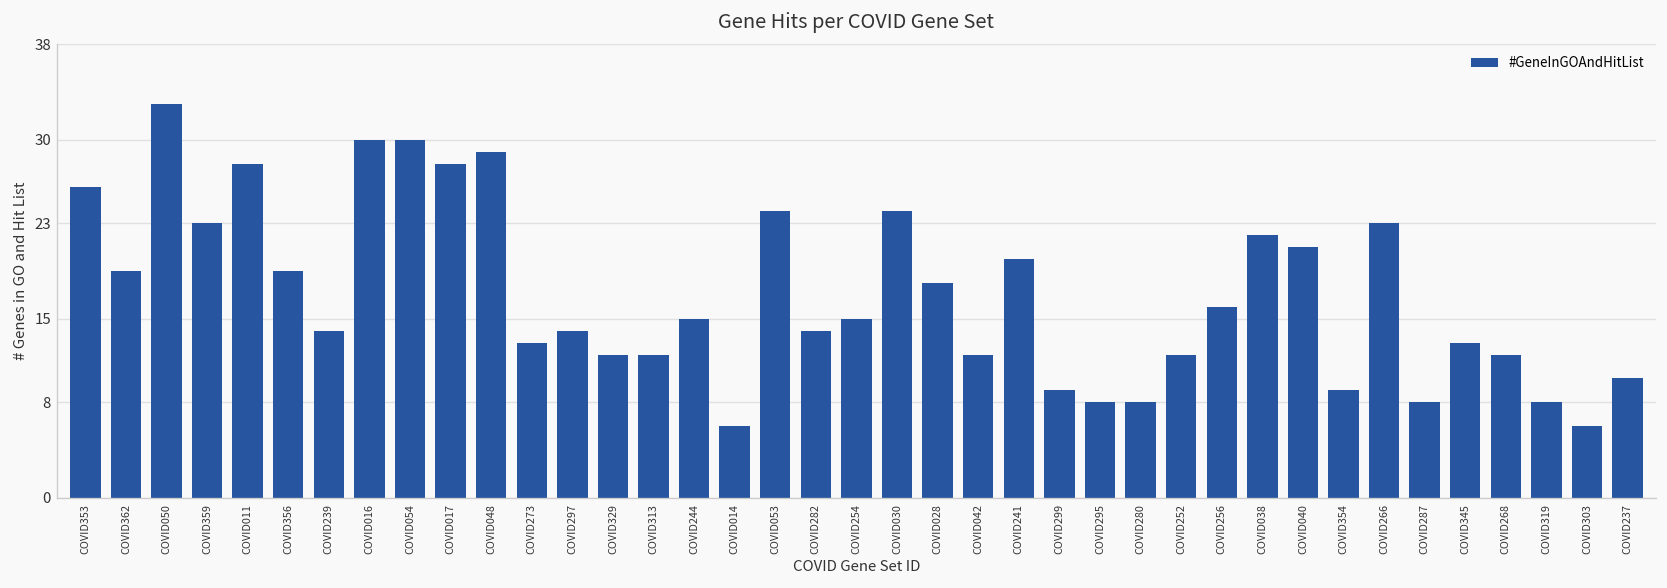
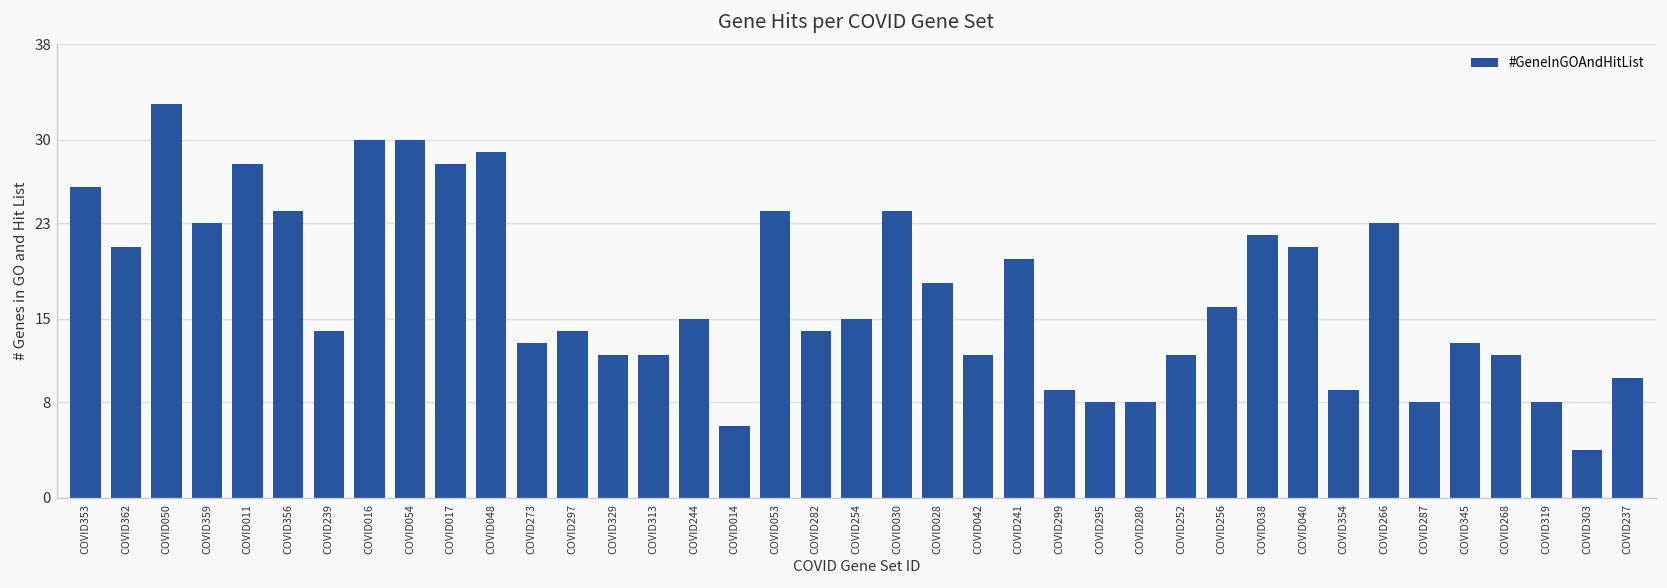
  {
    "COVID353": 26,
-   "COVID362": 19,
+   "COVID362": 21,
    "COVID050": 33,
    "COVID359": 23,
    "COVID011": 28,
-   "COVID356": 19,
+   "COVID356": 24,
    "COVID239": 14,
    "COVID016": 30,
    "COVID054": 30,
    "COVID017": 28,
    "COVID048": 29,
    "COVID273": 13,
    "COVID297": 14,
    "COVID329": 12,
    "COVID313": 12,
    "COVID244": 15,
    "COVID014": 6,
    "COVID053": 24,
    "COVID282": 14,
    "COVID254": 15,
    "COVID030": 24,
    "COVID028": 18,
    "COVID042": 12,
    "COVID241": 20,
    "COVID299": 9,
    "COVID295": 8,
    "COVID280": 8,
    "COVID252": 12,
    "COVID256": 16,
    "COVID038": 22,
    "COVID040": 21,
    "COVID354": 9,
    "COVID266": 23,
    "COVID287": 8,
    "COVID345": 13,
    "COVID268": 12,
    "COVID319": 8,
-   "COVID303": 6,
+   "COVID303": 4,
    "COVID237": 10
  }
